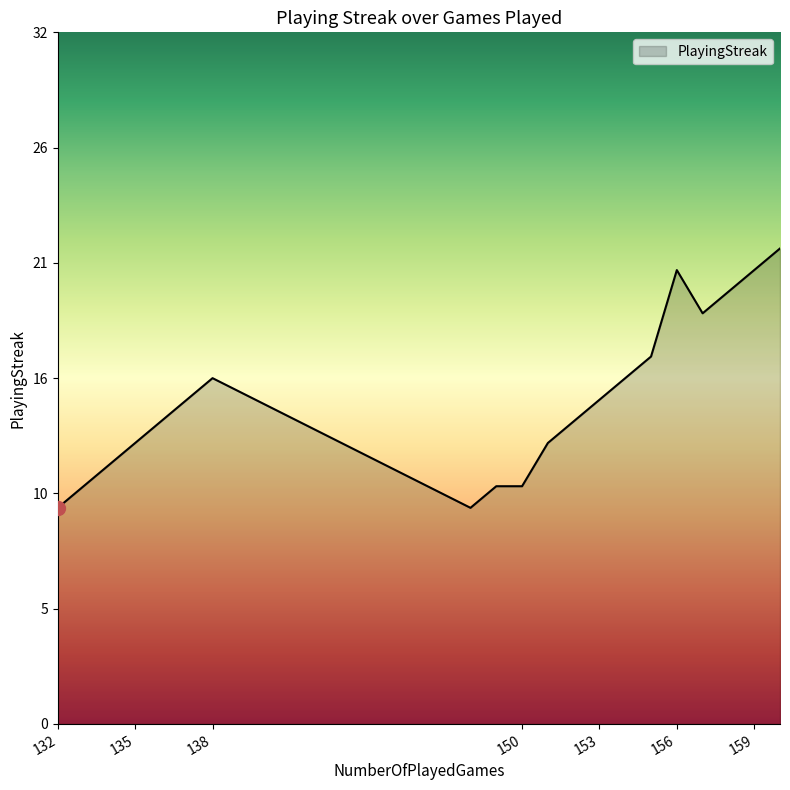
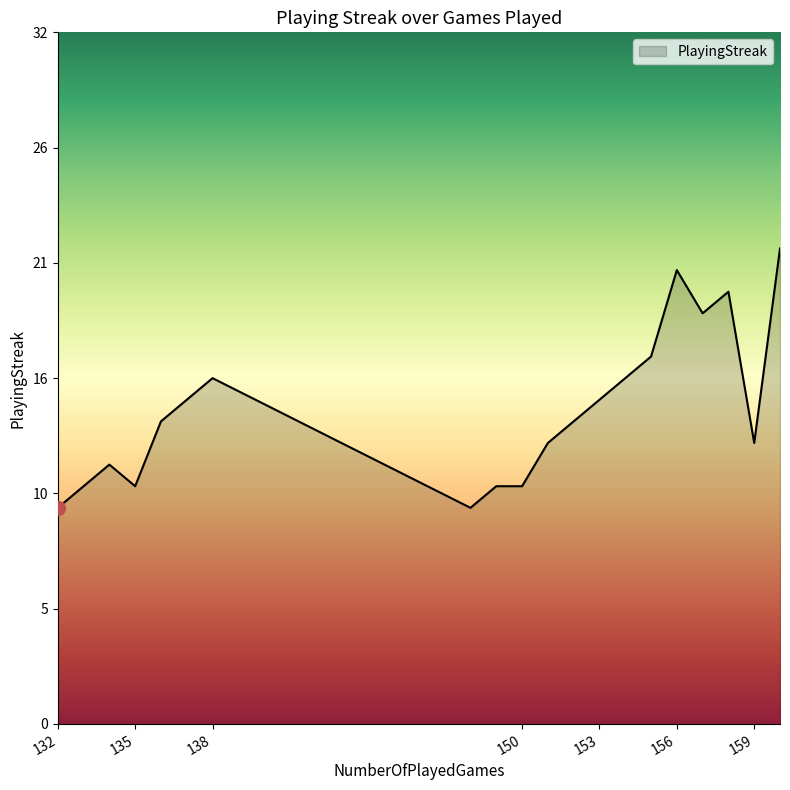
  {
    "PlayingStreak": {
-     "135": 13,
+     "135": 11,
      "138": 16,
      "150": 11,
      "153": 15,
      "156": 21,
-     "159": 21
+     "159": 13
    }
  }
